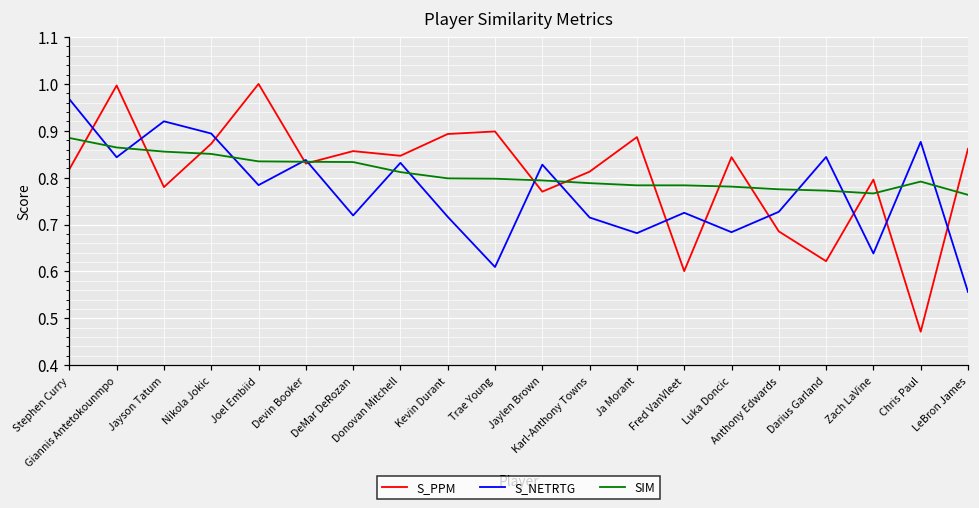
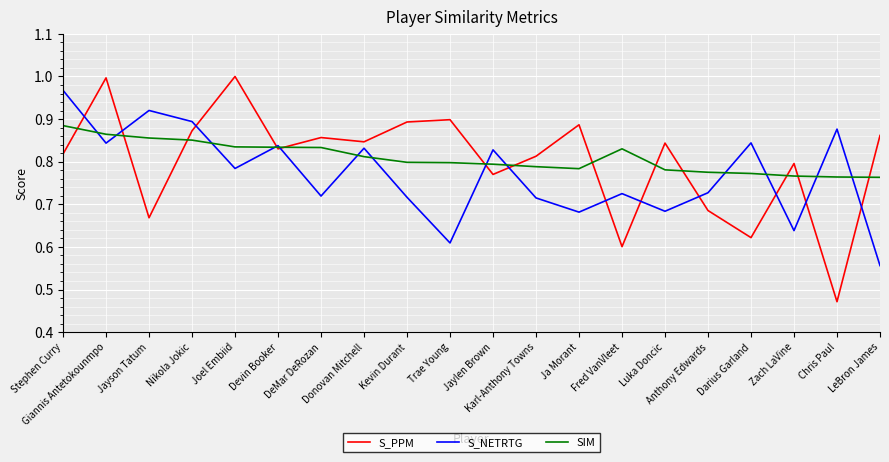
  {
    "S_PPM": {
      "Stephen Curry": 0.82,
      "Giannis Antetokounmpo": 1.00,
-     "Jayson Tatum": 0.78,
+     "Jayson Tatum": 0.67,
      "Nikola Jokic": 0.87,
      "Joel Embiid": 1.00,
      "DeMar DeRozan": 0.86,
      "Donovan Mitchell": 0.85,
      "Kevin Durant": 0.89,
      "Trae Young": 0.90,
      "Jaylen Brown": 0.77,
      "Karl-Anthony Towns": 0.81,
      "Ja Morant": 0.89,
      "Fred VanVleet": 0.60,
      "Luka Doncic": 0.84,
      "Anthony Edwards": 0.69,
      "Darius Garland": 0.62,
      "Zach LaVine": 0.80,
      "Chris Paul": 0.47,
      "LeBron James": 0.86
    },
    "S_NETRTG": {
      "Stephen Curry": 0.97,
      "Giannis Antetokounmpo": 0.84,
      "Jayson Tatum": 0.92,
      "Nikola Jokic": 0.89,
      "Joel Embiid": 0.78,
      "DeMar DeRozan": 0.72,
      "Donovan Mitchell": 0.83,
      "Kevin Durant": 0.72,
      "Trae Young": 0.61,
      "Jaylen Brown": 0.83,
      "Karl-Anthony Towns": 0.71,
      "Ja Morant": 0.68,
      "Fred VanVleet": 0.73,
      "Luka Doncic": 0.68,
      "Anthony Edwards": 0.73,
      "Darius Garland": 0.84,
      "Zach LaVine": 0.64,
      "Chris Paul": 0.88,
      "LeBron James": 0.56
    },
    "SIM": {
      "Stephen Curry": 0.88,
      "Giannis Antetokounmpo": 0.86,
      "Jayson Tatum": 0.86,
      "Nikola Jokic": 0.85,
      "Joel Embiid": 0.83,
      "DeMar DeRozan": 0.83,
      "Donovan Mitchell": 0.81,
      "Kevin Durant": 0.80,
      "Trae Young": 0.80,
      "Jaylen Brown": 0.79,
      "Karl-Anthony Towns": 0.79,
      "Ja Morant": 0.78,
-     "Fred VanVleet": 0.78,
+     "Fred VanVleet": 0.83,
      "Luka Doncic": 0.78,
      "Anthony Edwards": 0.78,
      "Darius Garland": 0.77,
      "Zach LaVine": 0.77,
-     "Chris Paul": 0.79,
+     "Chris Paul": 0.76,
      "LeBron James": 0.76
    }
  }
